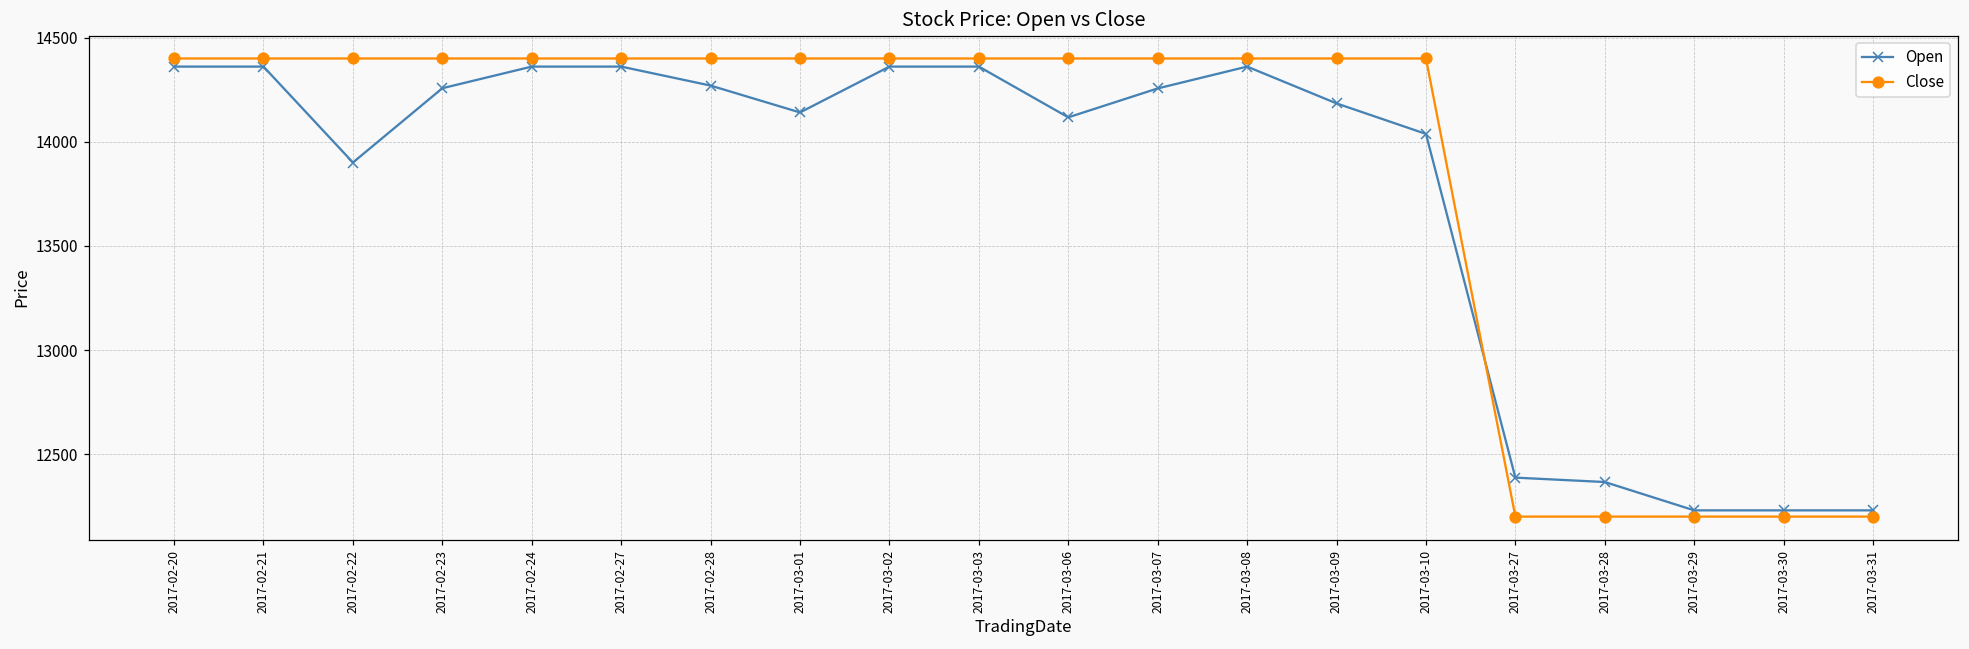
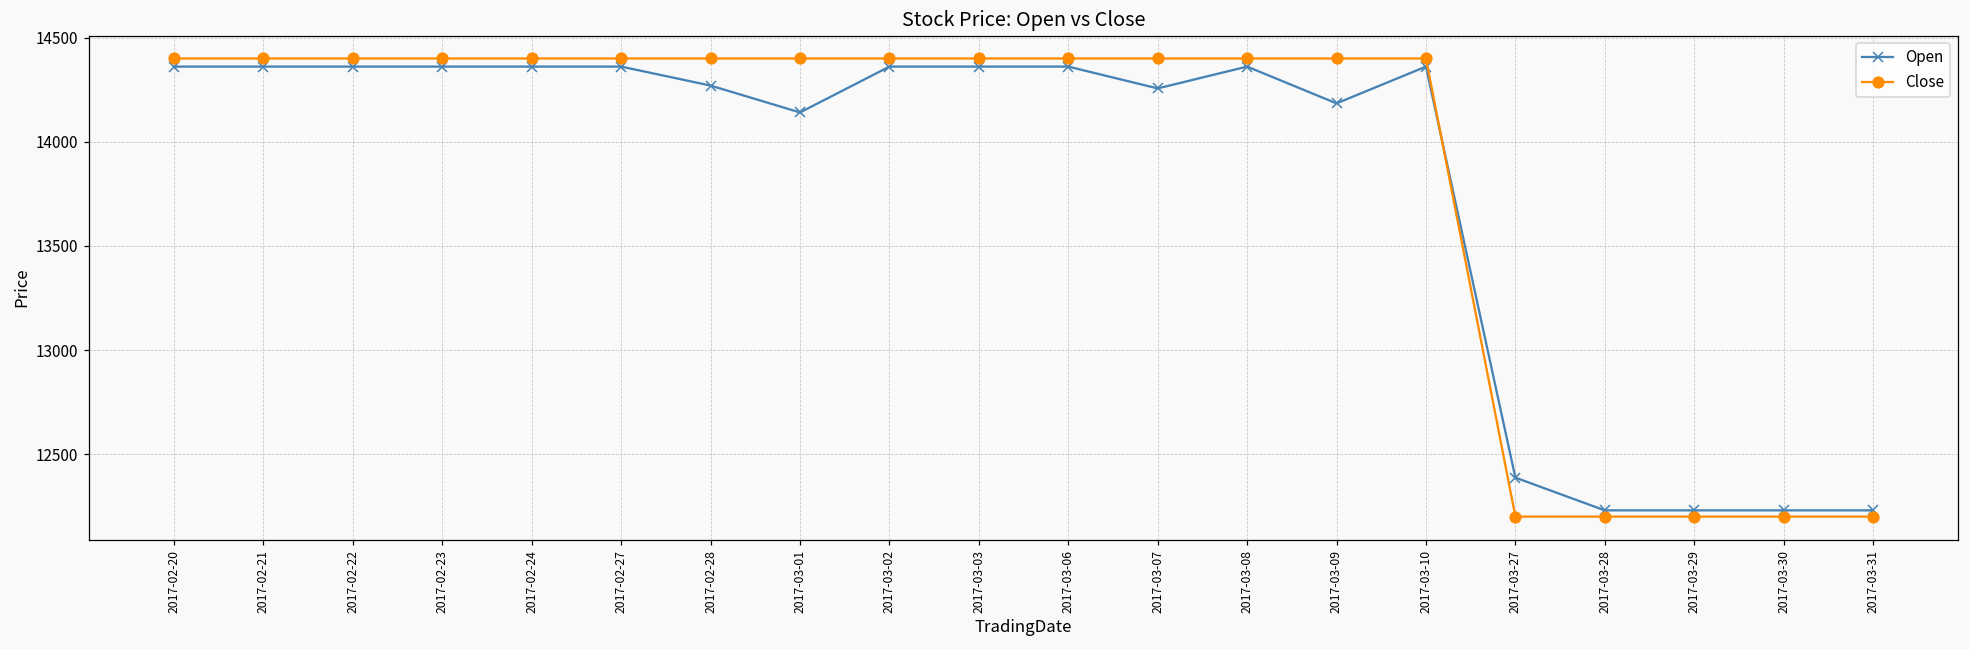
  {
    "Open": {
      "2017-02-20": 14360,
      "2017-02-21": 14360,
-     "2017-02-22": 13900,
-     "2017-02-23": 14260,
+     "2017-02-22": 14360,
+     "2017-02-23": 14360,
      "2017-02-24": 14360,
      "2017-02-27": 14360,
      "2017-02-28": 14270,
      "2017-03-01": 14140,
      "2017-03-02": 14360,
      "2017-03-03": 14360,
-     "2017-03-06": 14120,
+     "2017-03-06": 14360,
      "2017-03-07": 14260,
      "2017-03-08": 14360,
      "2017-03-09": 14180,
-     "2017-03-10": 14040,
+     "2017-03-10": 14360,
      "2017-03-27": 12390,
-     "2017-03-28": 12370,
+     "2017-03-28": 12230,
      "2017-03-29": 12230,
      "2017-03-30": 12230,
      "2017-03-31": 12230
    },
    "Close": {
      "2017-02-20": 14400,
      "2017-02-21": 14400,
      "2017-02-22": 14400,
      "2017-02-23": 14400,
      "2017-02-24": 14400,
      "2017-02-27": 14400,
      "2017-02-28": 14400,
      "2017-03-01": 14400,
      "2017-03-02": 14400,
      "2017-03-03": 14400,
      "2017-03-06": 14400,
      "2017-03-07": 14400,
      "2017-03-08": 14400,
      "2017-03-09": 14400,
      "2017-03-10": 14400,
      "2017-03-27": 12200,
      "2017-03-28": 12200,
      "2017-03-29": 12200,
      "2017-03-30": 12200,
      "2017-03-31": 12200
    }
  }
